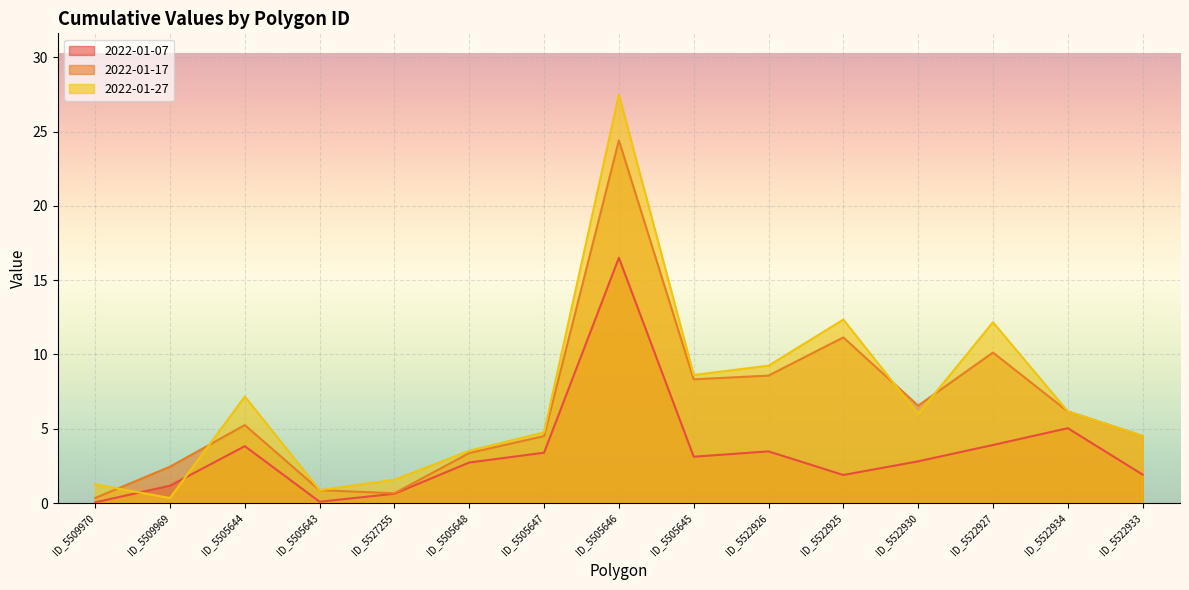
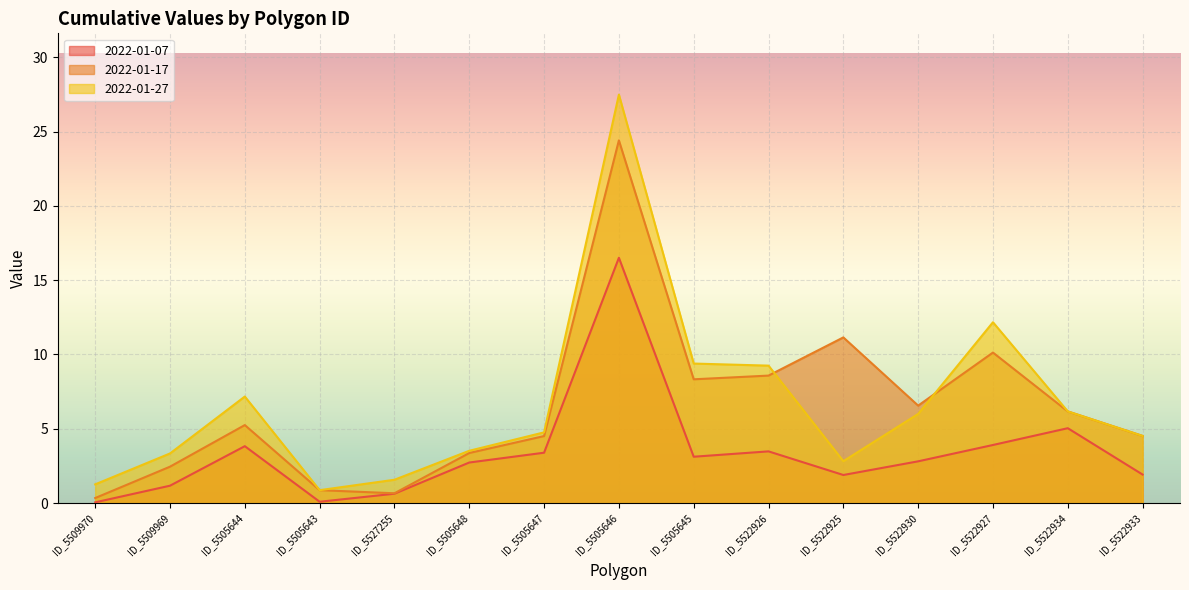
  {
    "2022-01-27": {
      "ID_5509970": 1.3,
-     "ID_5509969": 0.3,
+     "ID_5509969": 3.3,
      "ID_5505644": 7.2,
      "ID_5527255": 1.6,
      "ID_5505647": 4.8,
      "ID_5505646": 27.5,
-     "ID_5505645": 8.6,
+     "ID_5505645": 9.4,
      "ID_5522926": 9.3,
-     "ID_5522925": 12.4,
+     "ID_5522925": 2.8,
      "ID_5522930": 6.0,
      "ID_5522927": 12.2
    }
  }
